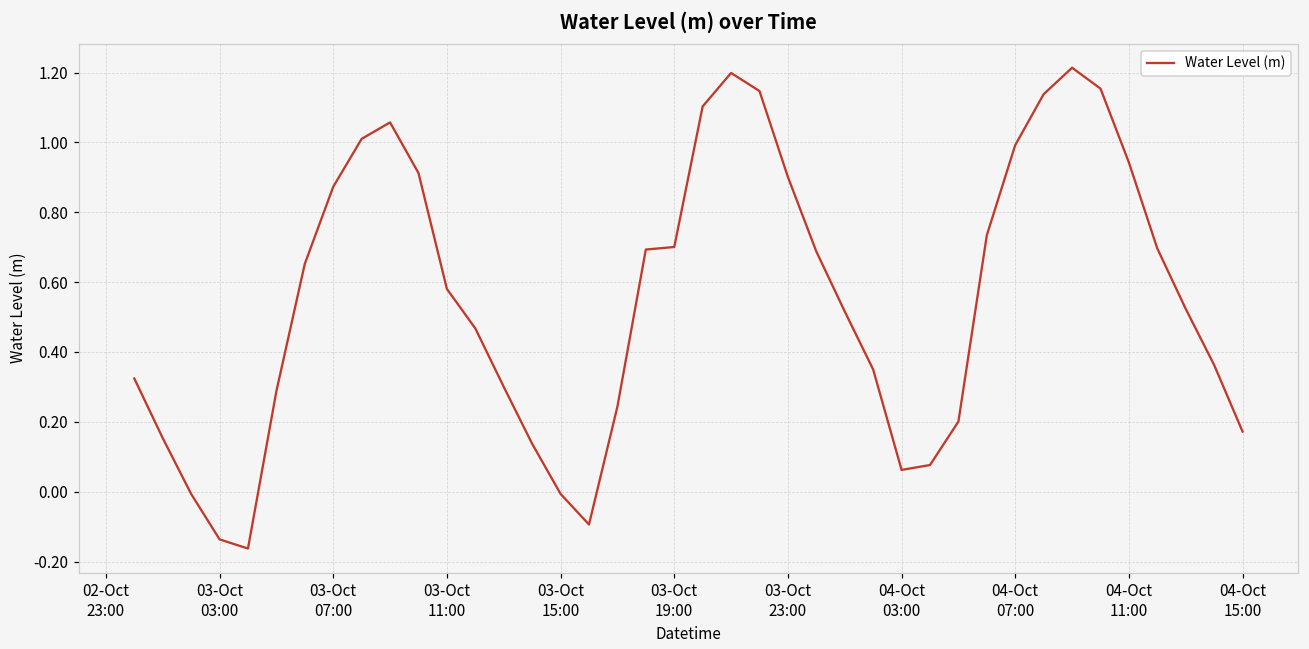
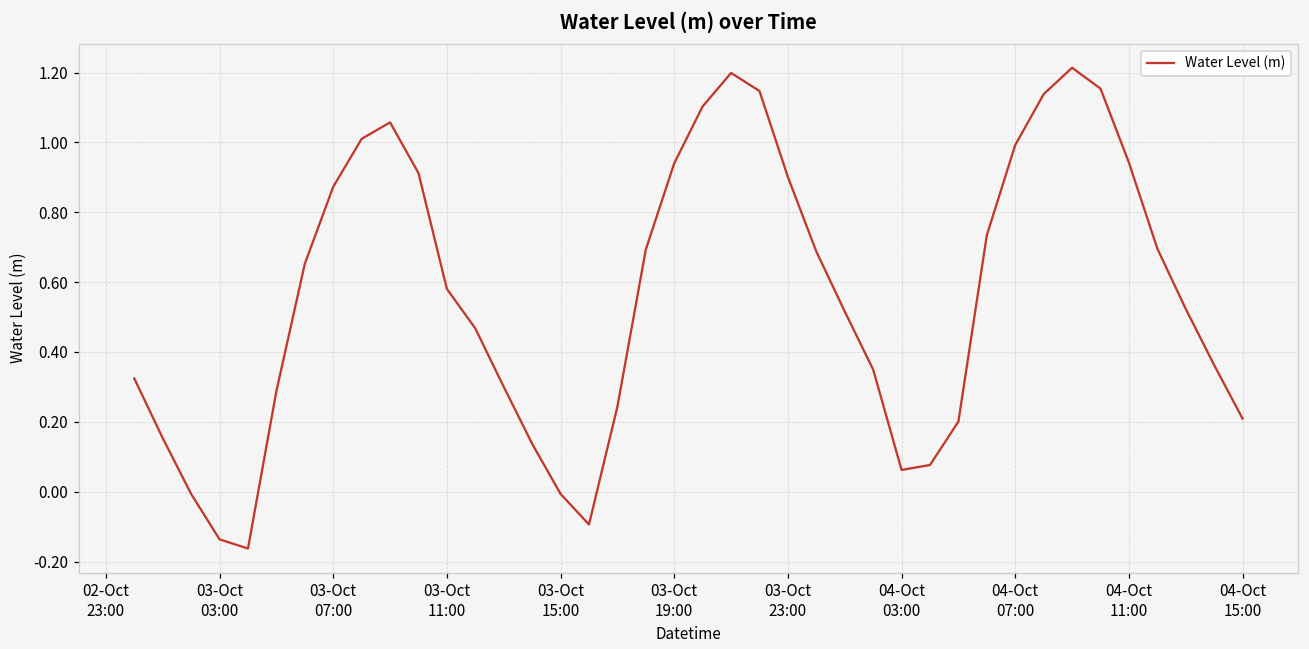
  {
    "03-Oct 03:00": -0.14,
    "03-Oct 07:00": 0.87,
    "03-Oct 11:00": 0.58,
    "03-Oct 15:00": -0.01,
-   "03-Oct 19:00": 0.70,
+   "03-Oct 19:00": 0.94,
    "03-Oct 23:00": 0.90,
    "04-Oct 03:00": 0.06,
    "04-Oct 07:00": 0.99,
    "04-Oct 11:00": 0.94,
-   "04-Oct 15:00": 0.17
+   "04-Oct 15:00": 0.21
  }
